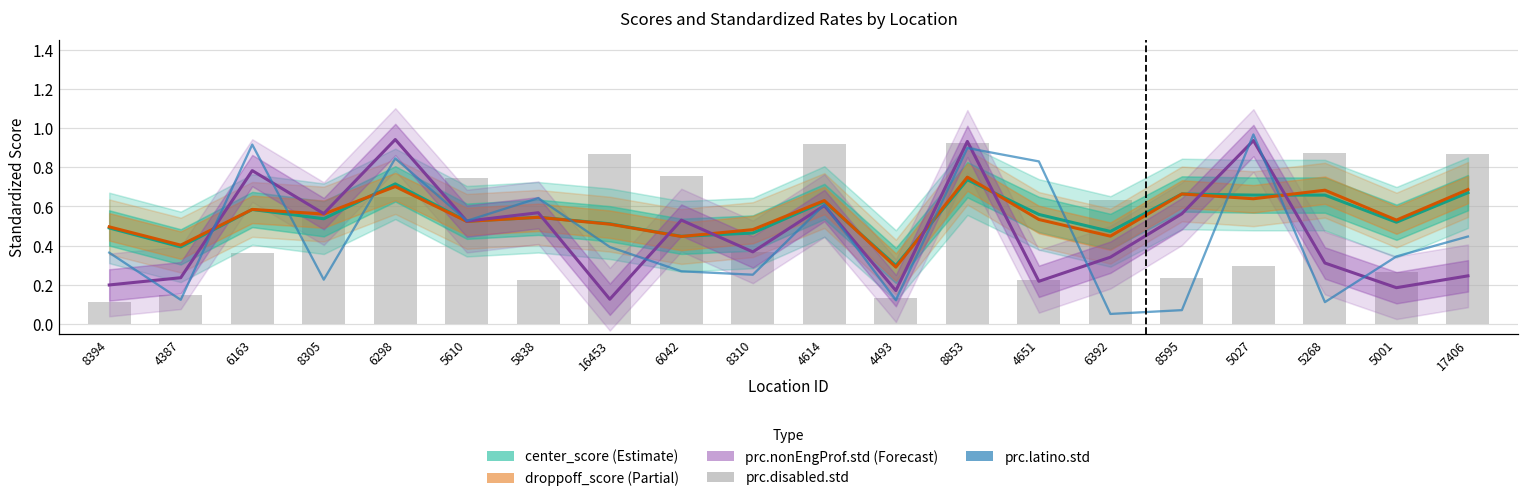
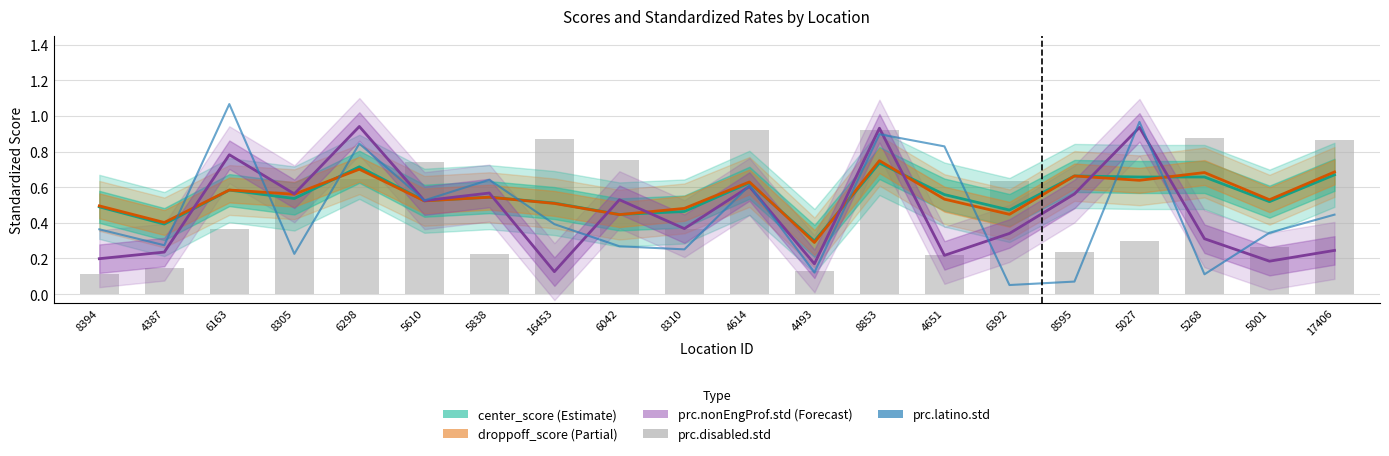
  {
    "prc.latino.std": {
-     "4387": 0.12,
-     "6163": 0.92,
+     "4387": 0.27,
+     "6163": 1.07,
      "8305": 0.23,
      "16453": 0.39,
      "6042": 0.27,
      "8310": 0.25,
      "4493": 0.12,
      "4651": 0.83,
      "6392": 0.05,
      "8595": 0.07,
      "5027": 0.97,
      "5268": 0.11,
      "17406": 0.45
    }
  }
